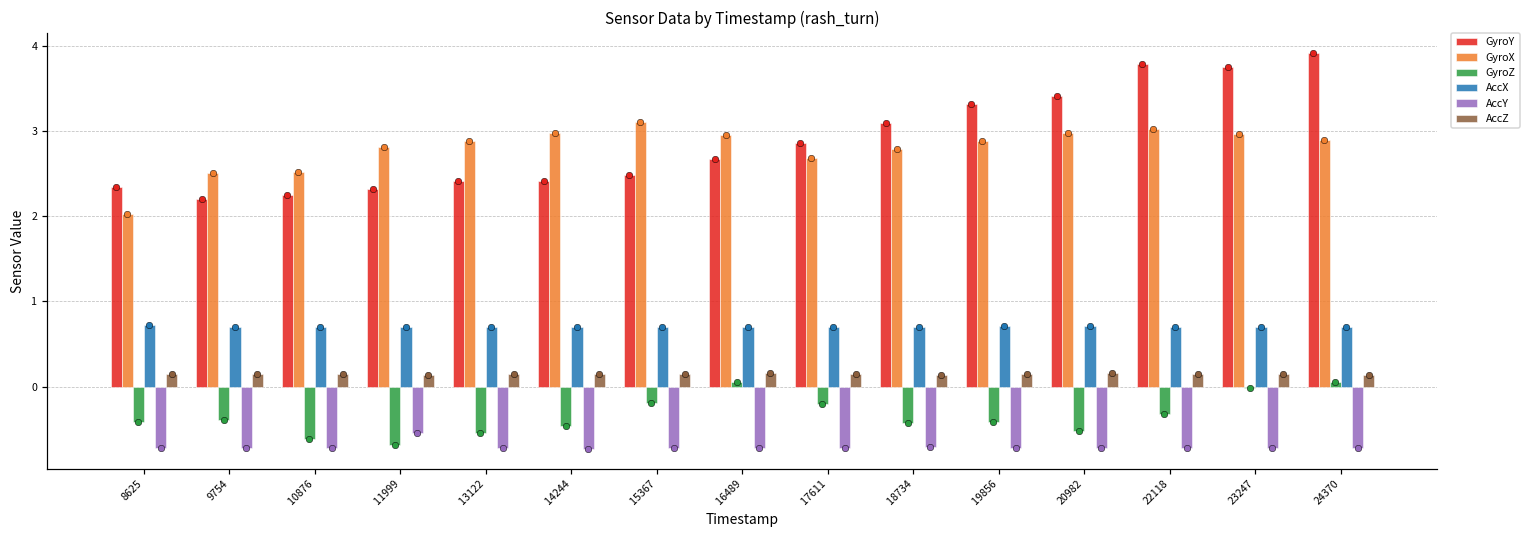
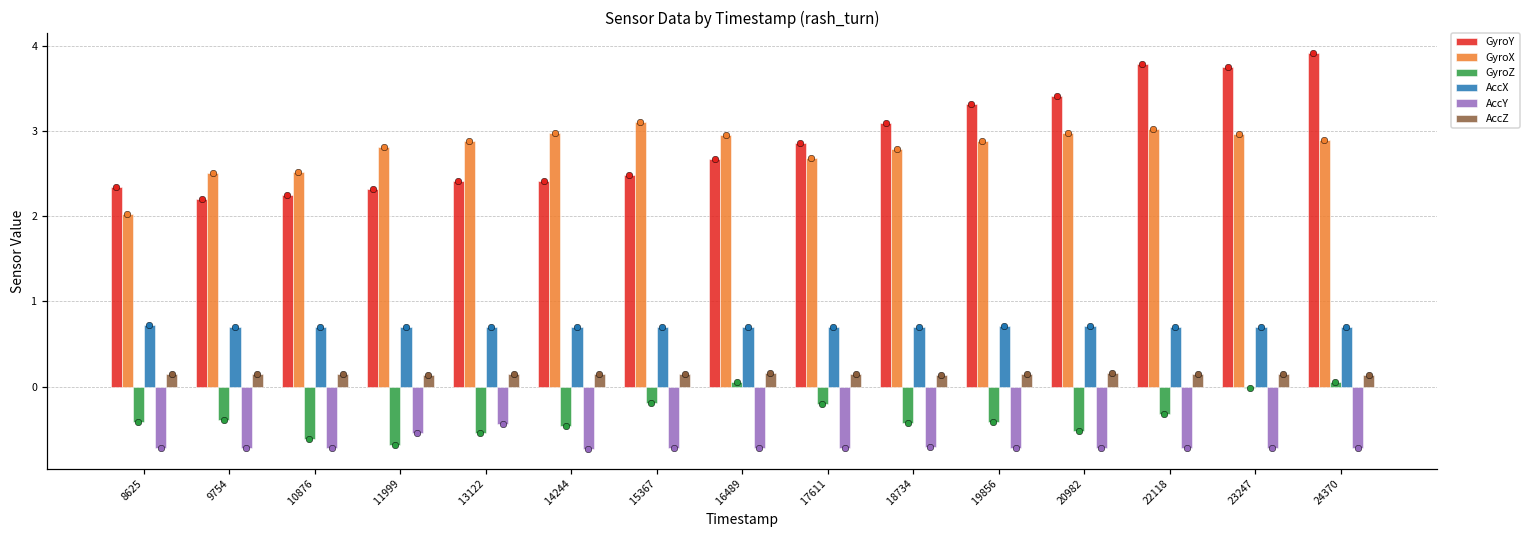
  {
    "GyroX": {
      "8625": 2.0,
      "9754": 2.5,
      "10876": 2.5,
      "11999": 2.8,
      "13122": 2.9,
      "14244": 3.0,
      "15367": 3.1,
      "16489": 3.0,
      "17611": 2.7,
      "18734": 2.8,
      "19856": 2.9,
      "20982": 3.0,
      "22118": 3.0,
      "23247": 3.0,
      "24370": 2.9
    },
    "GyroZ": {
      "8625": -0.4,
      "9754": -0.4,
      "10876": -0.6,
      "11999": -0.7,
      "13122": -0.5,
      "14244": -0.5,
      "15367": -0.2,
      "16489": 0.1,
      "17611": -0.2,
      "18734": -0.4,
      "19856": -0.4,
      "20982": -0.5,
      "22118": -0.3,
      "24370": 0.1
    },
    "AccY": {
      "8625": -0.7,
      "9754": -0.7,
      "10876": -0.7,
      "11999": -0.6,
-     "13122": -0.7,
+     "13122": -0.4,
      "14244": -0.7,
      "15367": -0.7,
      "16489": -0.7,
      "17611": -0.7,
      "18734": -0.7,
      "19856": -0.7,
      "20982": -0.7,
      "22118": -0.7,
      "23247": -0.7,
      "24370": -0.7
    }
  }
